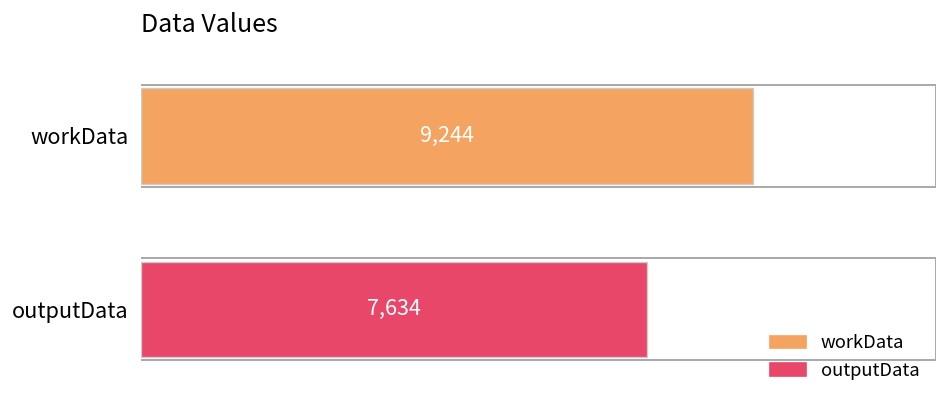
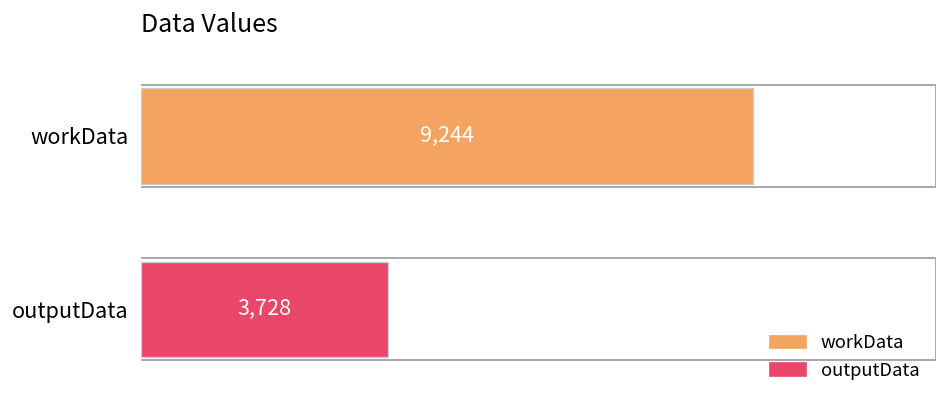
  {
    "workData": "9,244",
-   "outputData": "7,634"
+   "outputData": "3,728"
  }
